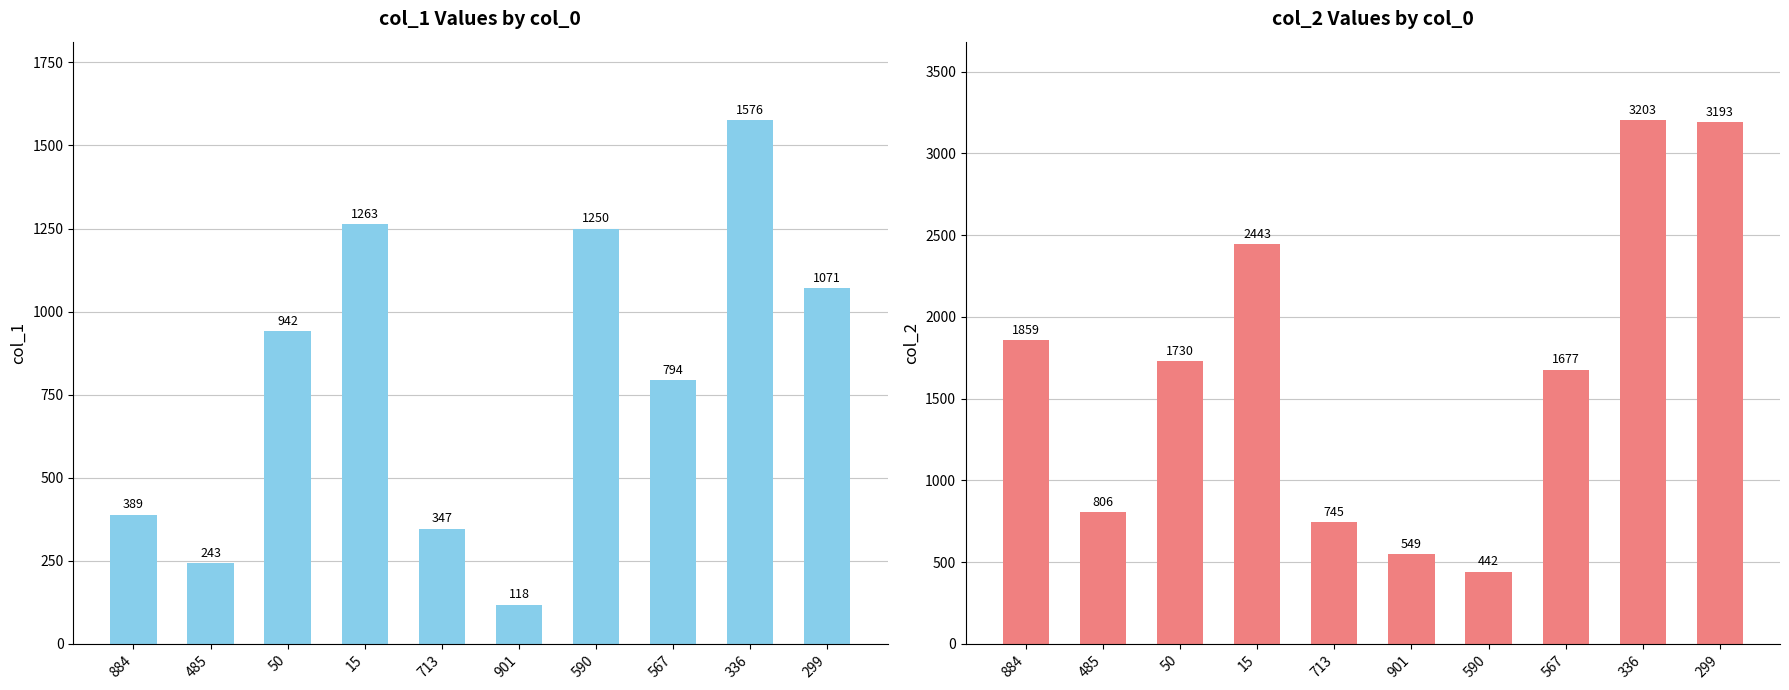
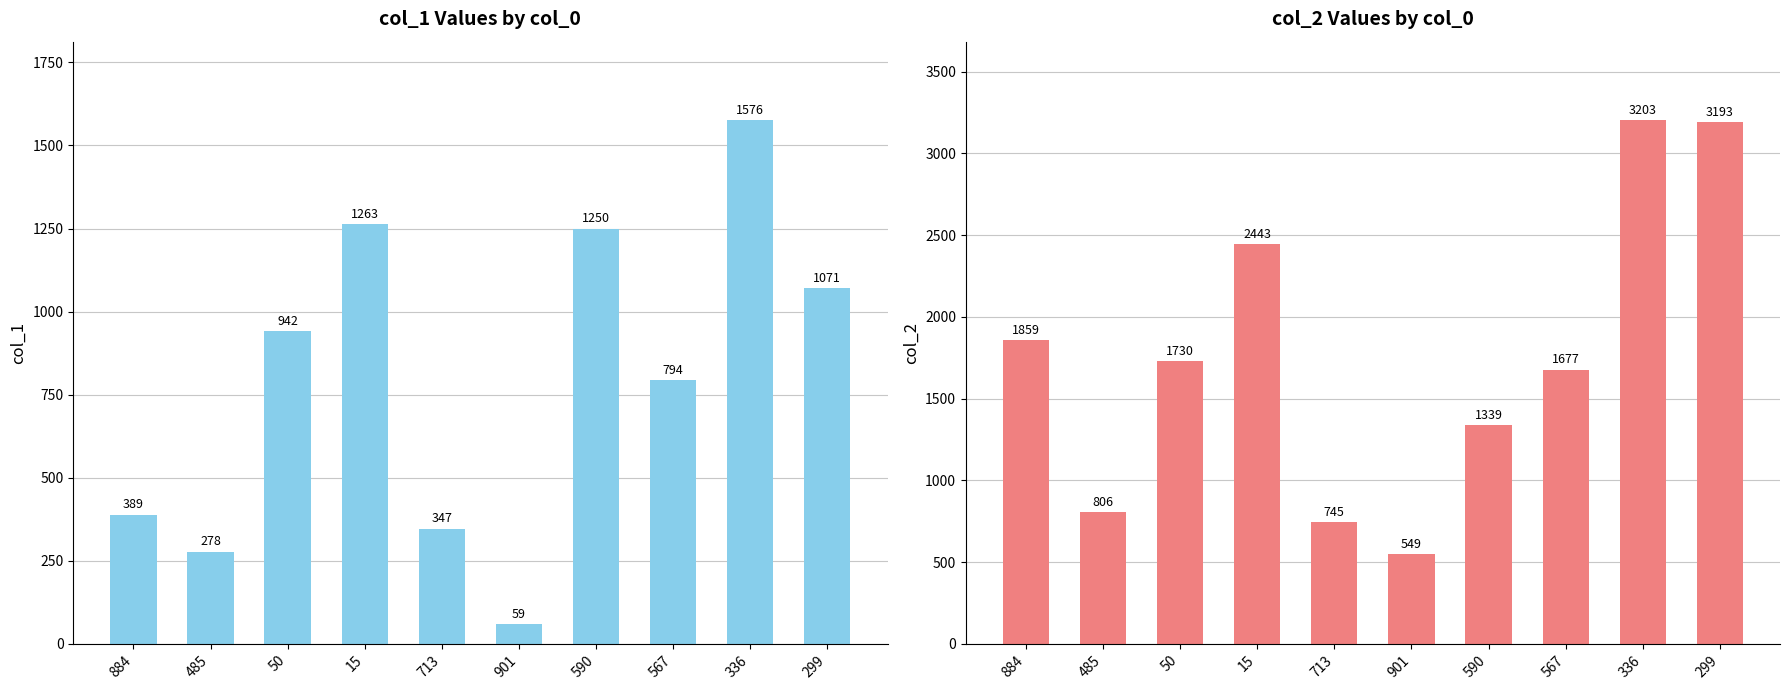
  {
    "col_1 Values by col_0": {
      "884": 389,
-     "485": 243,
+     "485": 278,
      "50": 942,
      "15": 1263,
      "713": 347,
-     "901": 118,
+     "901": 59,
      "590": 1250,
      "567": 794,
      "336": 1576,
      "299": 1071
    },
    "col_2 Values by col_0": {
      "884": 1859,
      "485": 806,
      "50": 1730,
      "15": 2443,
      "713": 745,
      "901": 549,
-     "590": 442,
+     "590": 1339,
      "567": 1677,
      "336": 3203,
      "299": 3193
    }
  }
